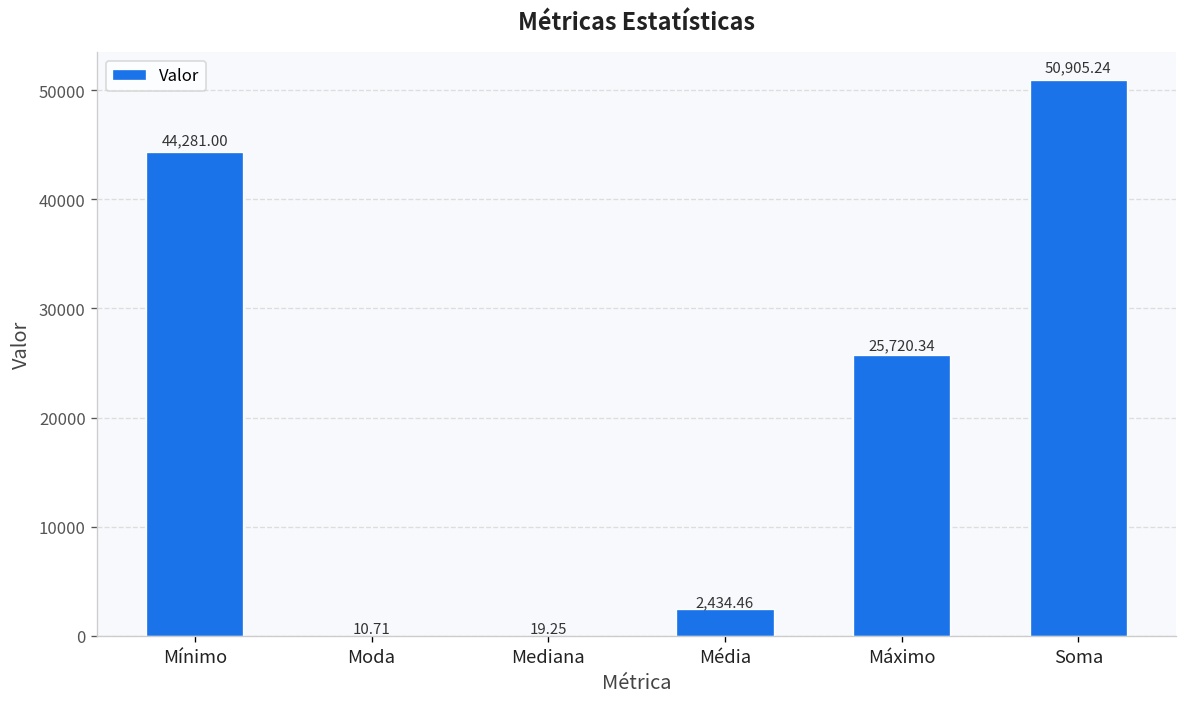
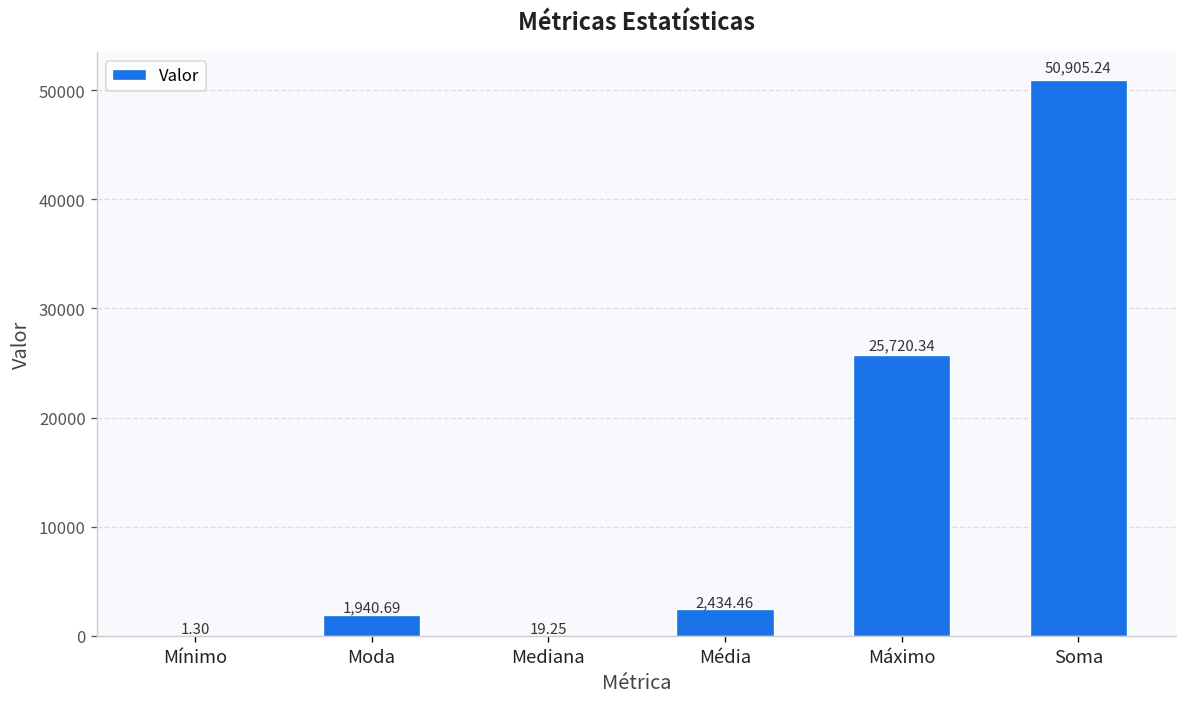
  {
-   "Mínimo": "44,281.00",
-   "Moda": "10.71",
+   "Mínimo": "1.30",
+   "Moda": "1,940.69",
    "Mediana": "19.25",
    "Média": "2,434.46",
    "Máximo": "25,720.34",
    "Soma": "50,905.24"
  }
